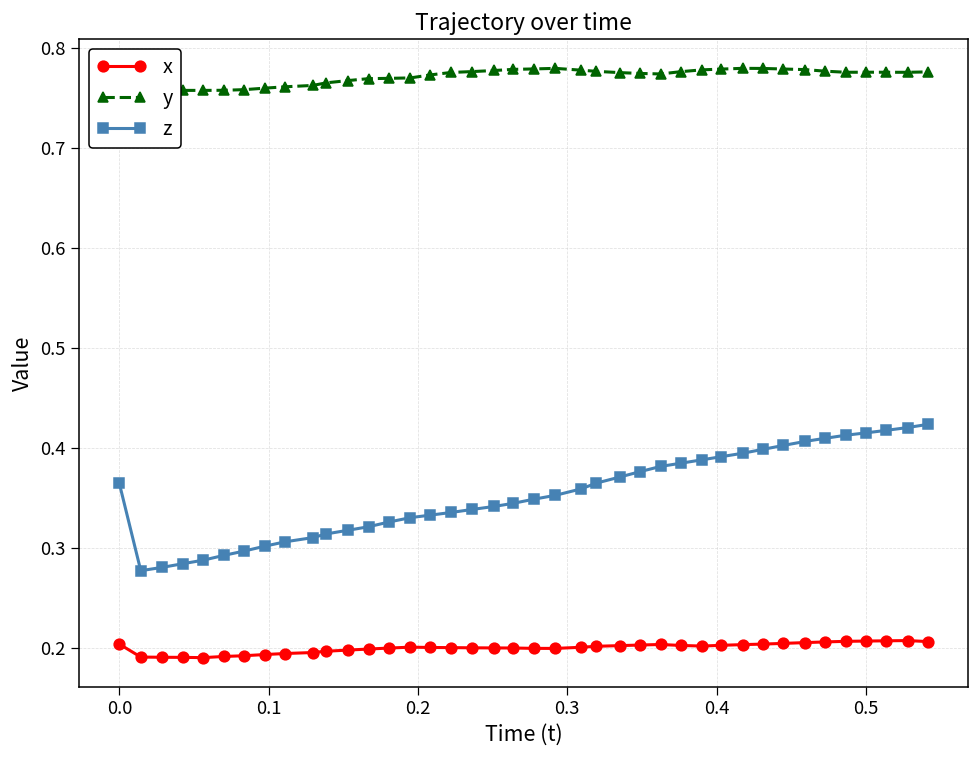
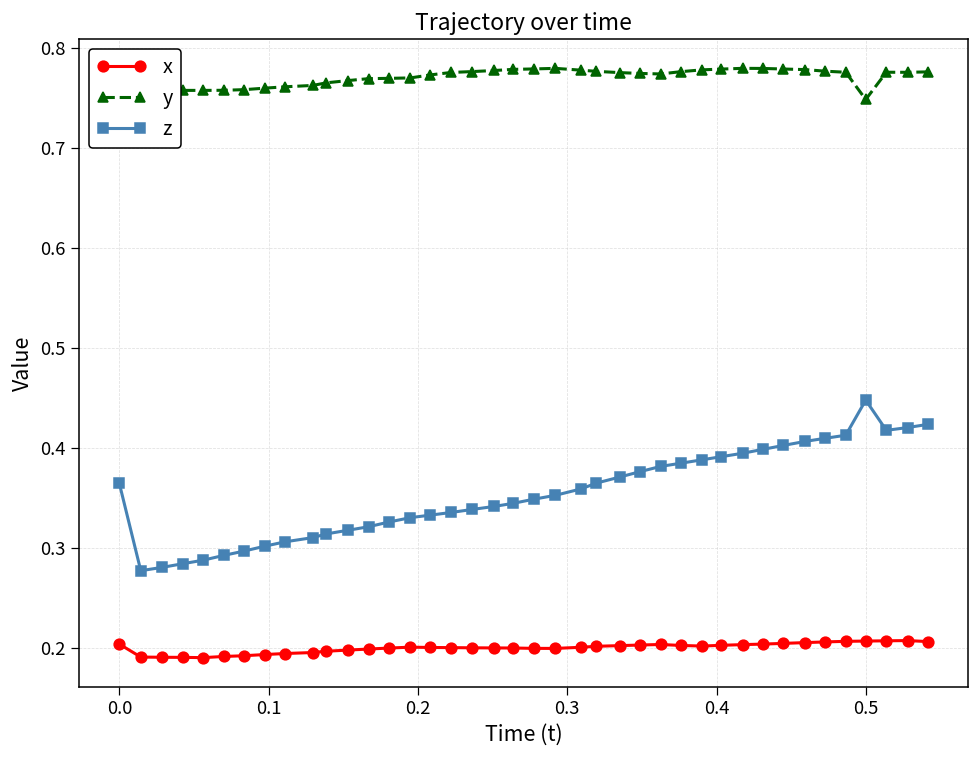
  {
    "x": {
      "0.0": 0.20,
      "0.5": 0.21
    },
    "y": {
-     "0.5": 0.78
+     "0.5": 0.75
    },
    "z": {
      "0.0": 0.36,
-     "0.5": 0.42
+     "0.5": 0.45
    }
  }
